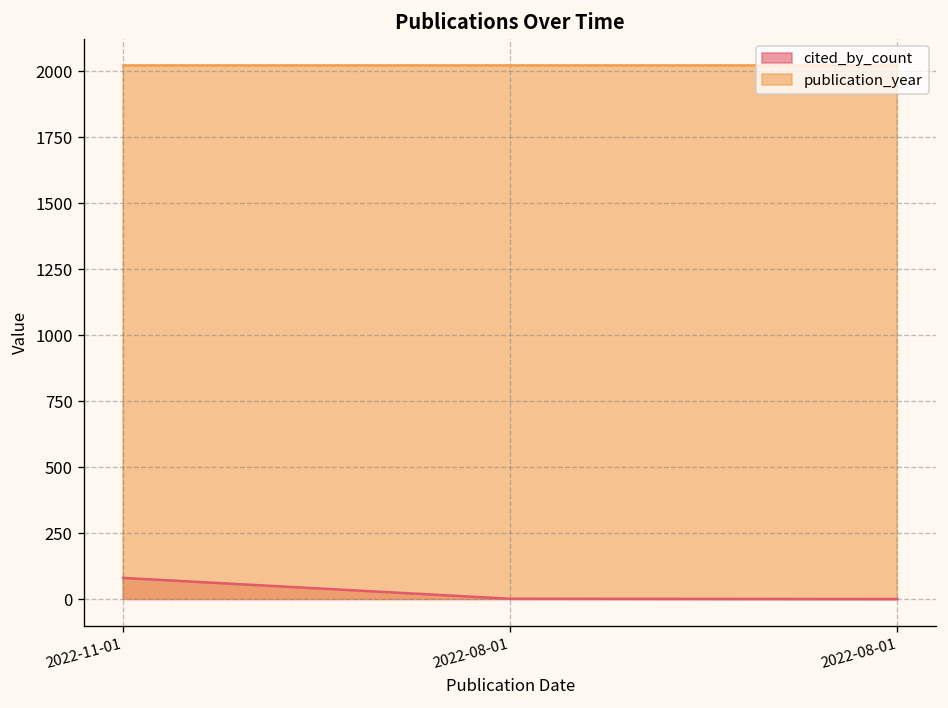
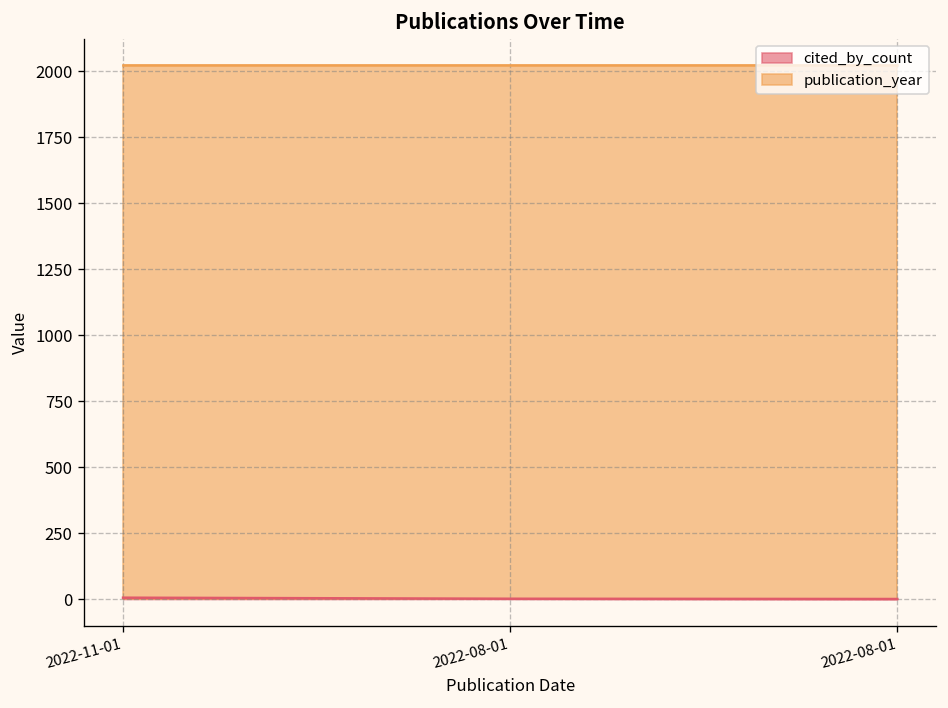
  {
    "cited_by_count": {
-     "2022-11-01": 80
+     "2022-11-01": 10
    },
    "publication_year": {
      "2022-11-01": 2020
    }
  }
